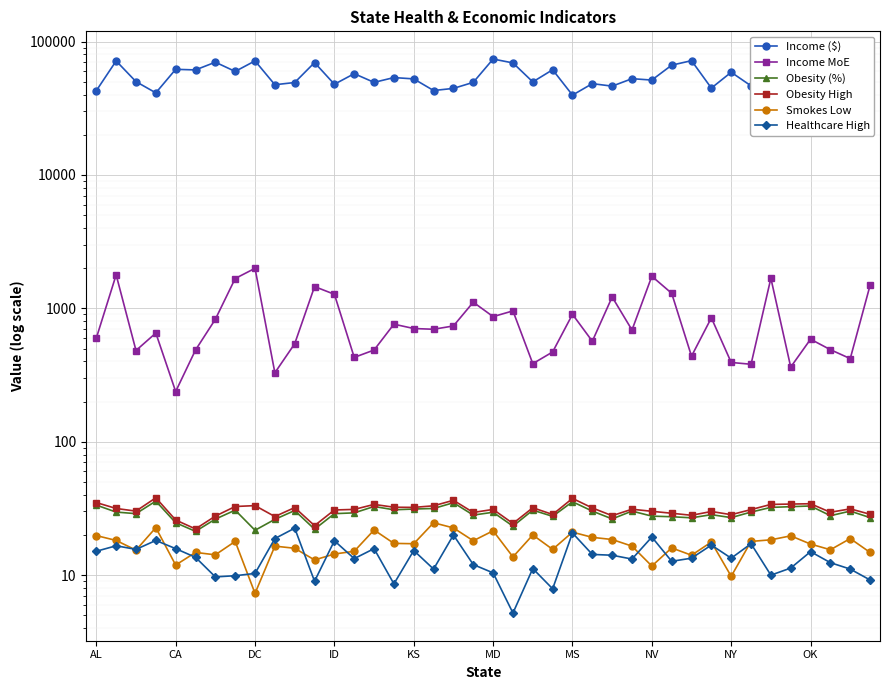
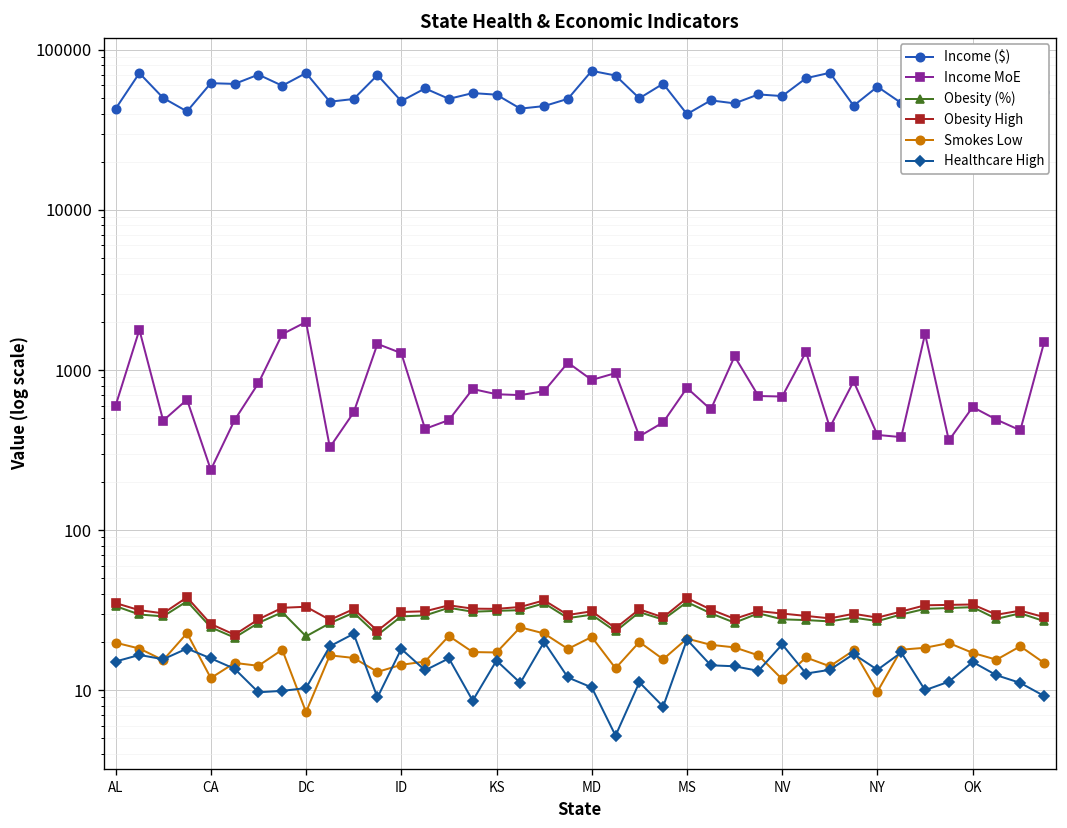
  {
    "Income MoE": {
      "AL": 600,
      "CA": 240,
      "DC": 2000,
      "ID": 1300,
      "KS": 700,
      "MD": 900,
-     "MS": 900,
-     "NV": 1700,
+     "MS": 800,
+     "NV": 700,
      "NY": 390,
      "OK": 600
    },
    "Obesity (%)": {
      "CA": 25,
      "DC": 22,
      "ID": 29,
      "MD": 30,
      "MS": 36,
      "NV": 28,
      "NY": 27
    },
    "Obesity High": {
      "CA": 26,
      "DC": 33,
      "ID": 31,
      "MD": 31,
      "MS": 38,
      "NV": 30,
      "NY": 28
    },
    "Smokes Low": {
      "AL": 20,
      "CA": 12,
      "DC": 7,
      "ID": 14,
      "KS": 17,
      "MD": 22,
      "NV": 12,
      "NY": 10,
      "OK": 17
    }
  }
